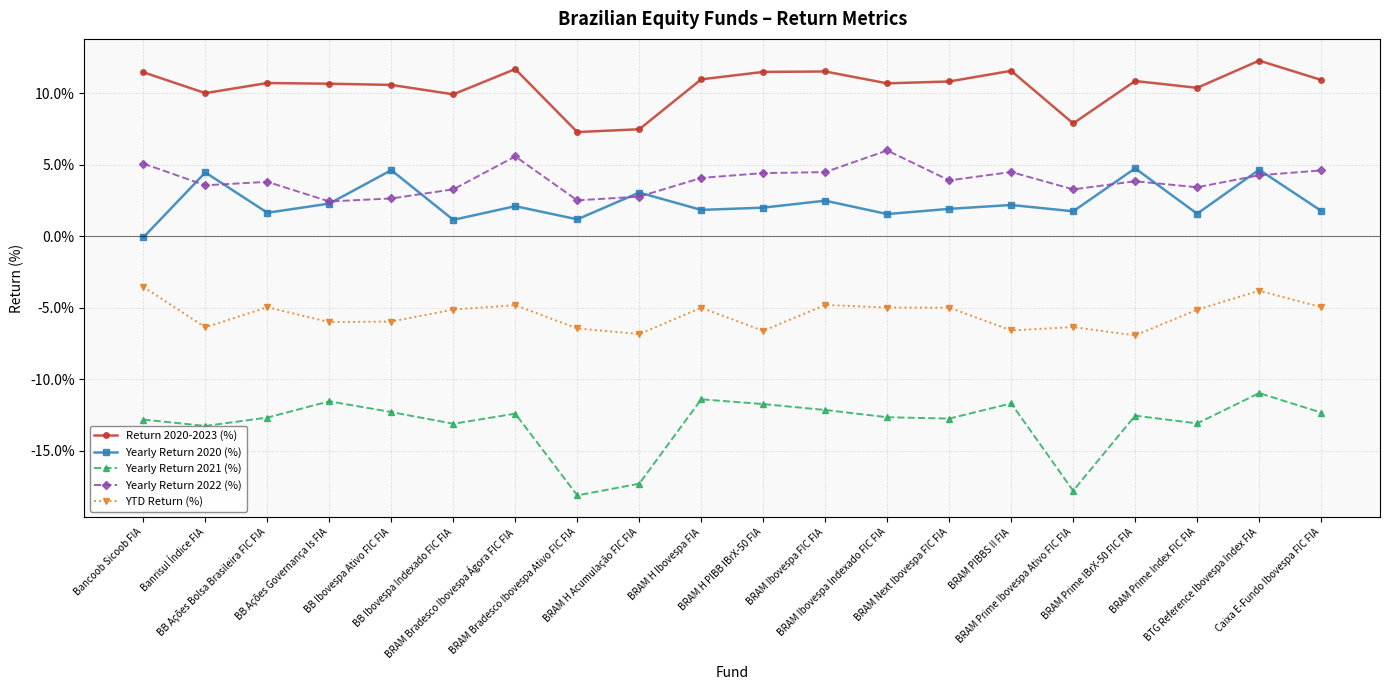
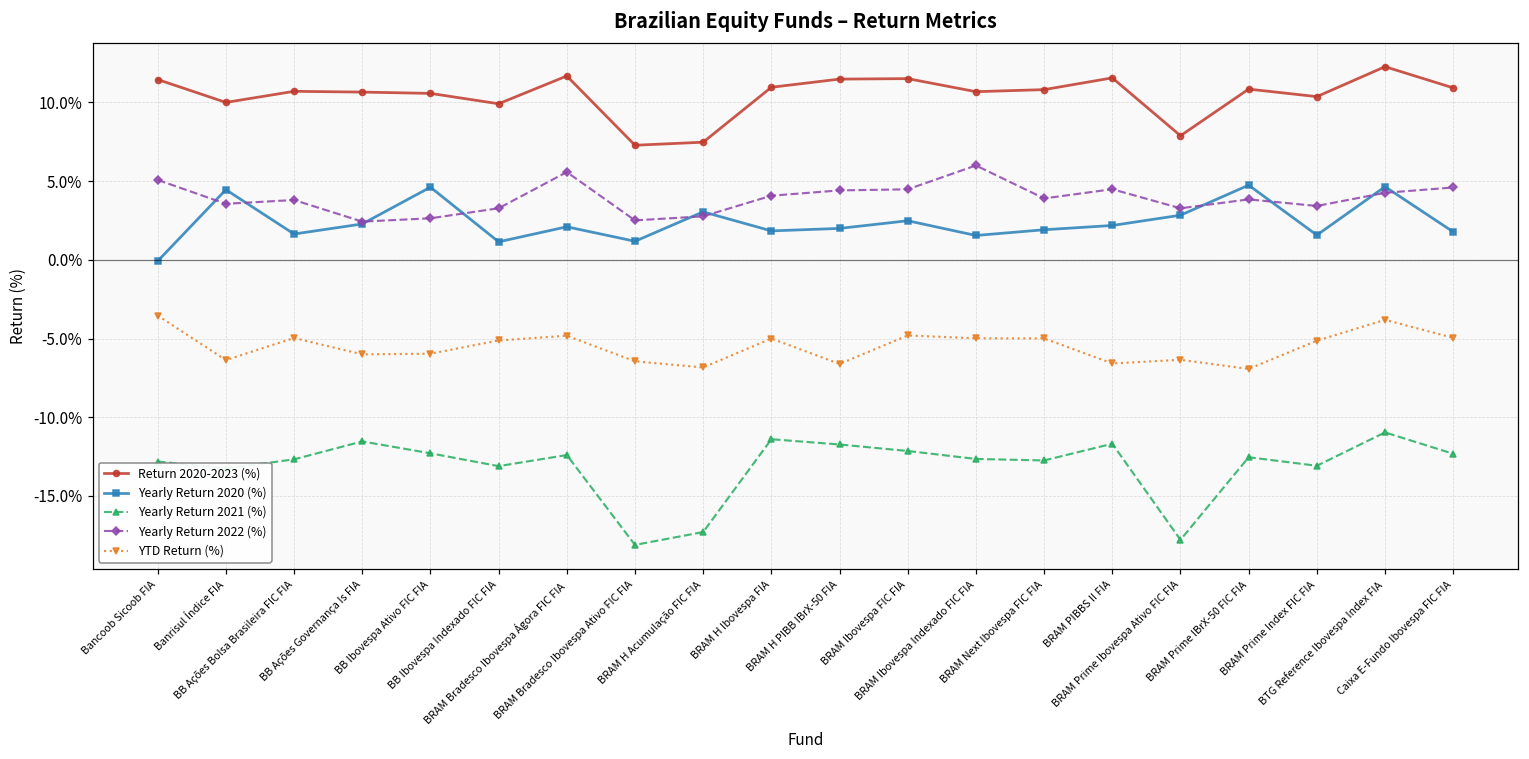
  {
    "Return 2020-2023 (%)": {
      "Bancoob Sicoob FIA": "11.5%",
      "Banrisul Índice FIA": "10.0%",
      "BB Ações Bolsa Brasileira FIC FIA": "10.7%",
      "BB Ações Governança Is FIA": "10.7%",
      "BB Ibovespa Ativo FIC FIA": "10.6%",
      "BB Ibovespa Indexado FIC FIA": "9.9%",
      "BRAM Bradesco Ibovespa Ágora FIC FIA": "11.7%",
      "BRAM Bradesco Ibovespa Ativo FIC FIA": "7.3%",
      "BRAM H Acumulação FIC FIA": "7.5%",
      "BRAM H Ibovespa FIA": "11.0%",
      "BRAM H PIBB IBrX-50 FIA": "11.5%",
      "BRAM Ibovespa FIC FIA": "11.5%",
      "BRAM Ibovespa Indexado FIC FIA": "10.7%",
      "BRAM Next Ibovespa FIC FIA": "10.8%",
      "BRAM PIBBS II FIA": "11.6%",
      "BRAM Prime Ibovespa Ativo FIC FIA": "7.9%",
      "BRAM Prime IBrX-50 FIC FIA": "10.8%",
      "BRAM Prime Index FIC FIA": "10.4%",
      "BTG Reference Ibovespa Index FIA": "12.3%",
      "Caixa E-Fundo Ibovespa FIC FIA": "10.9%"
    },
    "Yearly Return 2020 (%)": {
      "Bancoob Sicoob FIA": "-0.1%",
      "Banrisul Índice FIA": "4.5%",
      "BB Ações Bolsa Brasileira FIC FIA": "1.6%",
      "BB Ibovespa Ativo FIC FIA": "4.6%",
      "BB Ibovespa Indexado FIC FIA": "1.1%",
      "BRAM Bradesco Ibovespa Ágora FIC FIA": "2.1%",
      "BRAM Bradesco Ibovespa Ativo FIC FIA": "1.2%",
      "BRAM H Acumulação FIC FIA": "3.0%",
      "BRAM H Ibovespa FIA": "1.8%",
      "BRAM H PIBB IBrX-50 FIA": "2.0%",
      "BRAM Ibovespa FIC FIA": "2.5%",
      "BRAM Ibovespa Indexado FIC FIA": "1.5%",
      "BRAM Next Ibovespa FIC FIA": "1.9%",
      "BRAM PIBBS II FIA": "2.2%",
-     "BRAM Prime Ibovespa Ativo FIC FIA": "1.7%",
+     "BRAM Prime Ibovespa Ativo FIC FIA": "2.8%",
      "BRAM Prime IBrX-50 FIC FIA": "4.7%",
      "BRAM Prime Index FIC FIA": "1.6%",
      "BTG Reference Ibovespa Index FIA": "4.6%",
      "Caixa E-Fundo Ibovespa FIC FIA": "1.8%"
    },
    "Yearly Return 2021 (%)": {
      "Bancoob Sicoob FIA": "-12.8%",
      "BB Ações Bolsa Brasileira FIC FIA": "-12.7%",
      "BB Ações Governança Is FIA": "-11.5%",
      "BB Ibovespa Ativo FIC FIA": "-12.3%",
      "BB Ibovespa Indexado FIC FIA": "-13.1%",
      "BRAM Bradesco Ibovespa Ágora FIC FIA": "-12.4%",
      "BRAM Bradesco Ibovespa Ativo FIC FIA": "-18.1%",
      "BRAM H Acumulação FIC FIA": "-17.3%",
      "BRAM H Ibovespa FIA": "-11.4%",
      "BRAM H PIBB IBrX-50 FIA": "-11.7%",
      "BRAM Ibovespa FIC FIA": "-12.1%",
      "BRAM Ibovespa Indexado FIC FIA": "-12.6%",
      "BRAM Next Ibovespa FIC FIA": "-12.7%",
      "BRAM PIBBS II FIA": "-11.7%",
      "BRAM Prime Ibovespa Ativo FIC FIA": "-17.8%",
      "BRAM Prime IBrX-50 FIC FIA": "-12.5%",
      "BRAM Prime Index FIC FIA": "-13.1%",
      "BTG Reference Ibovespa Index FIA": "-11.0%",
      "Caixa E-Fundo Ibovespa FIC FIA": "-12.3%"
    },
    "Yearly Return 2022 (%)": {
      "Bancoob Sicoob FIA": "5.1%",
      "Banrisul Índice FIA": "3.6%",
      "BB Ações Bolsa Brasileira FIC FIA": "3.8%",
      "BB Ibovespa Ativo FIC FIA": "2.6%",
      "BB Ibovespa Indexado FIC FIA": "3.3%",
      "BRAM Bradesco Ibovespa Ágora FIC FIA": "5.6%",
      "BRAM Bradesco Ibovespa Ativo FIC FIA": "2.5%",
      "BRAM H Acumulação FIC FIA": "2.8%",
      "BRAM H Ibovespa FIA": "4.1%",
      "BRAM H PIBB IBrX-50 FIA": "4.4%",
      "BRAM Ibovespa FIC FIA": "4.5%",
      "BRAM Ibovespa Indexado FIC FIA": "6.0%",
      "BRAM Next Ibovespa FIC FIA": "3.9%",
      "BRAM PIBBS II FIA": "4.5%",
      "BRAM Prime Ibovespa Ativo FIC FIA": "3.3%",
      "BRAM Prime IBrX-50 FIC FIA": "3.8%",
      "BRAM Prime Index FIC FIA": "3.4%",
      "BTG Reference Ibovespa Index FIA": "4.3%",
      "Caixa E-Fundo Ibovespa FIC FIA": "4.6%"
    },
    "YTD Return (%)": {
      "Bancoob Sicoob FIA": "-3.5%",
      "Banrisul Índice FIA": "-6.4%",
      "BB Ações Bolsa Brasileira FIC FIA": "-5.0%",
      "BB Ações Governança Is FIA": "-6.0%",
      "BB Ibovespa Ativo FIC FIA": "-6.0%",
      "BB Ibovespa Indexado FIC FIA": "-5.1%",
      "BRAM Bradesco Ibovespa Ágora FIC FIA": "-4.8%",
      "BRAM Bradesco Ibovespa Ativo FIC FIA": "-6.4%",
      "BRAM H Acumulação FIC FIA": "-6.8%",
      "BRAM H Ibovespa FIA": "-5.0%",
      "BRAM H PIBB IBrX-50 FIA": "-6.6%",
      "BRAM Ibovespa FIC FIA": "-4.8%",
      "BRAM Ibovespa Indexado FIC FIA": "-5.0%",
      "BRAM Next Ibovespa FIC FIA": "-5.0%",
      "BRAM PIBBS II FIA": "-6.6%",
      "BRAM Prime Ibovespa Ativo FIC FIA": "-6.4%",
      "BRAM Prime IBrX-50 FIC FIA": "-6.9%",
      "BRAM Prime Index FIC FIA": "-5.1%",
      "BTG Reference Ibovespa Index FIA": "-3.8%",
      "Caixa E-Fundo Ibovespa FIC FIA": "-5.0%"
    }
  }
